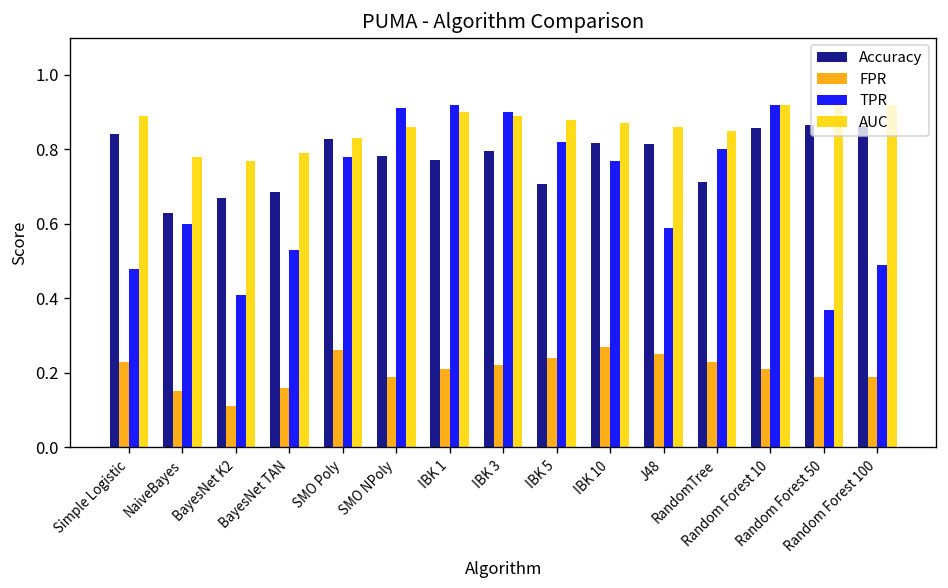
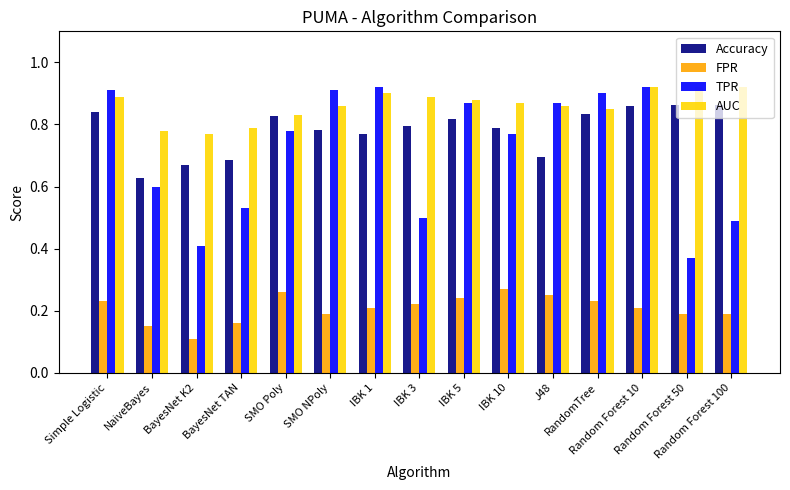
  {
    "Accuracy": {
      "Simple Logistic": 0.84,
      "NaiveBayes": 0.63,
      "BayesNet K2": 0.67,
      "BayesNet TAN": 0.69,
      "SMO Poly": 0.83,
      "SMO NPoly": 0.78,
      "IBK 1": 0.77,
      "IBK 3": 0.80,
-     "IBK 5": 0.71,
-     "IBK 10": 0.82,
-     "J48": 0.81,
-     "RandomTree": 0.71,
+     "IBK 5": 0.82,
+     "IBK 10": 0.79,
+     "J48": 0.70,
+     "RandomTree": 0.83,
      "Random Forest 10": 0.86,
      "Random Forest 50": 0.86
    },
    "TPR": {
-     "Simple Logistic": 0.48,
+     "Simple Logistic": 0.91,
      "NaiveBayes": 0.60,
      "BayesNet K2": 0.41,
      "BayesNet TAN": 0.53,
      "SMO Poly": 0.78,
      "SMO NPoly": 0.91,
      "IBK 1": 0.92,
-     "IBK 3": 0.9,
-     "IBK 5": 0.82,
+     "IBK 3": 0.5,
+     "IBK 5": 0.87,
      "IBK 10": 0.77,
-     "J48": 0.59,
-     "RandomTree": 0.8,
+     "J48": 0.87,
+     "RandomTree": 0.9,
      "Random Forest 10": 0.92,
      "Random Forest 50": 0.37,
      "Random Forest 100": 0.49
    }
  }
